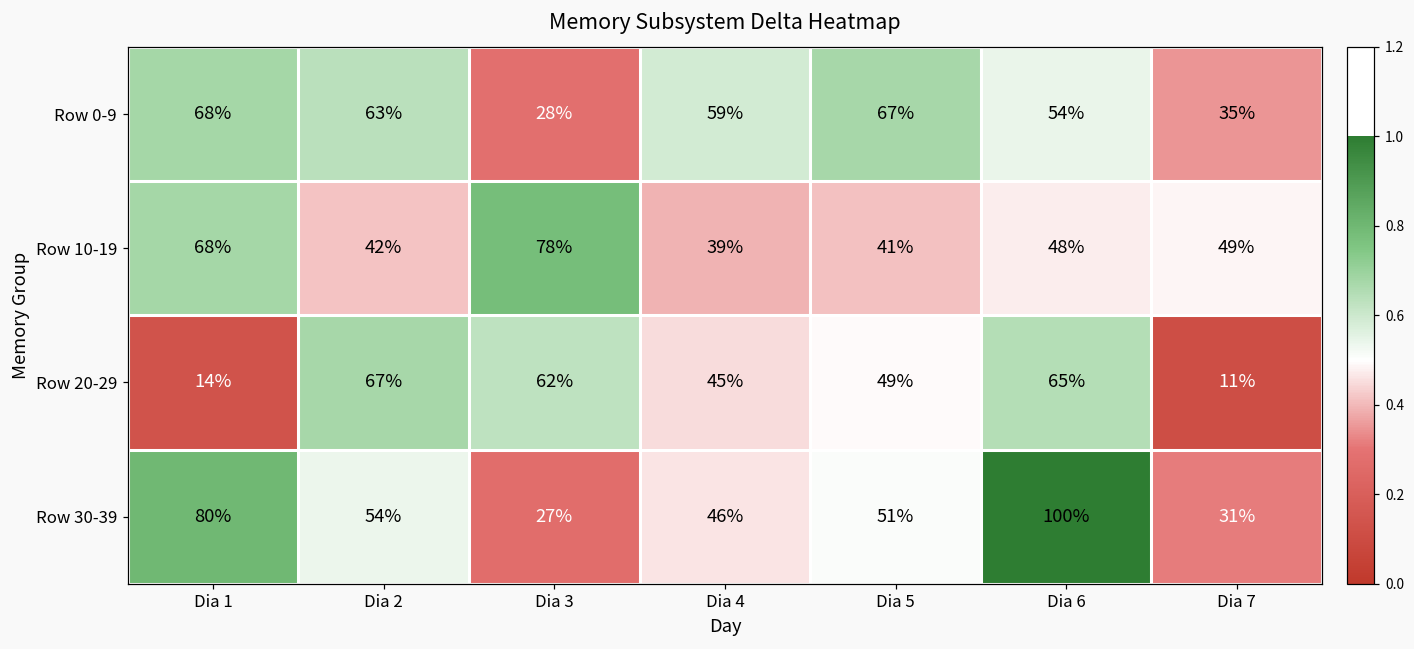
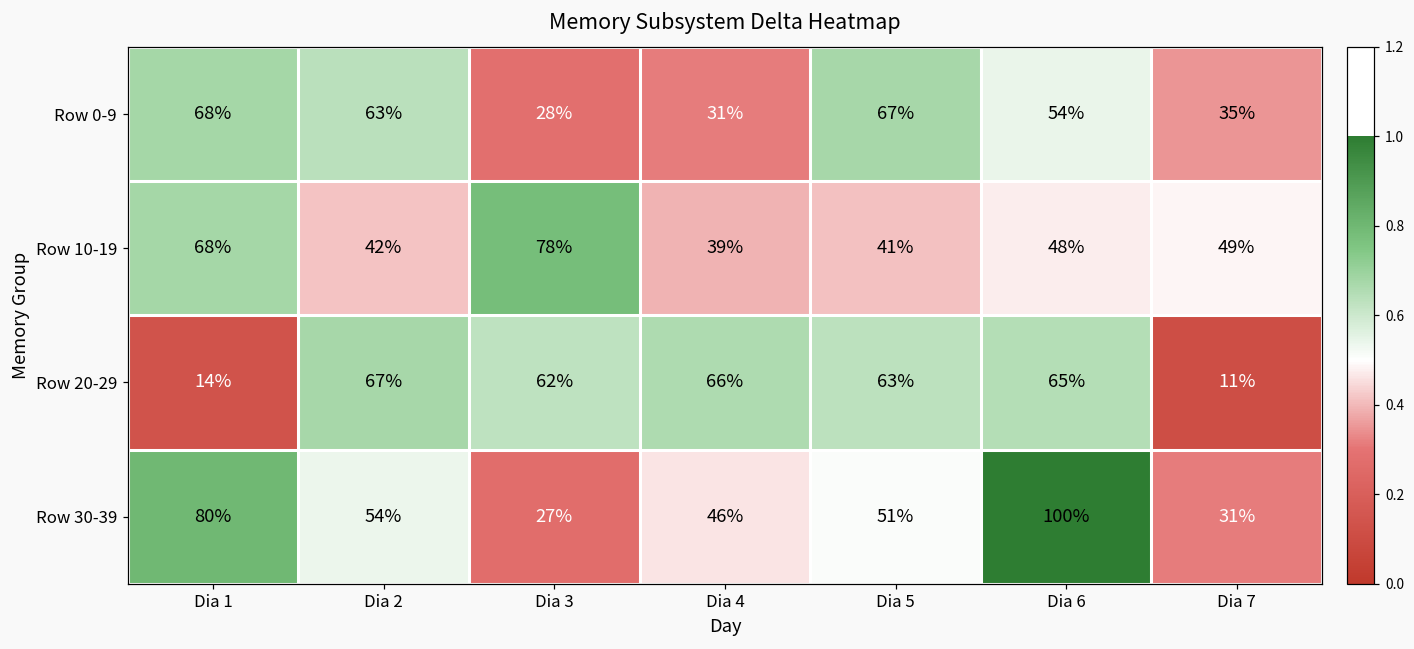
  {
    "Row 0-9": {
      "Dia 1": "68%",
      "Dia 2": "63%",
      "Dia 3": "28%",
-     "Dia 4": "59%",
+     "Dia 4": "31%",
      "Dia 5": "67%",
      "Dia 6": "54%",
      "Dia 7": "35%"
    },
    "Row 10-19": {
      "Dia 1": "68%",
      "Dia 2": "42%",
      "Dia 3": "78%",
      "Dia 4": "39%",
      "Dia 5": "41%",
      "Dia 6": "48%",
      "Dia 7": "49%"
    },
    "Row 20-29": {
      "Dia 1": "14%",
      "Dia 2": "67%",
      "Dia 3": "62%",
-     "Dia 4": "45%",
-     "Dia 5": "49%",
+     "Dia 4": "66%",
+     "Dia 5": "63%",
      "Dia 6": "65%",
      "Dia 7": "11%"
    },
    "Row 30-39": {
      "Dia 1": "80%",
      "Dia 2": "54%",
      "Dia 3": "27%",
      "Dia 4": "46%",
      "Dia 5": "51%",
      "Dia 6": "100%",
      "Dia 7": "31%"
    }
  }
